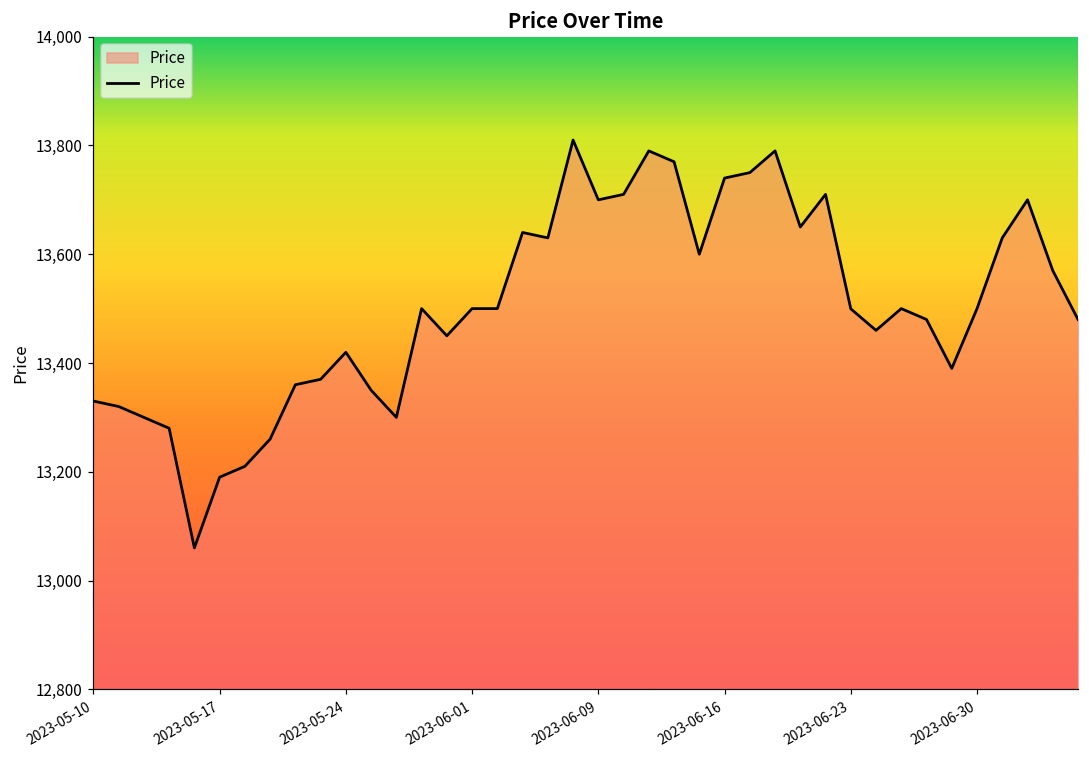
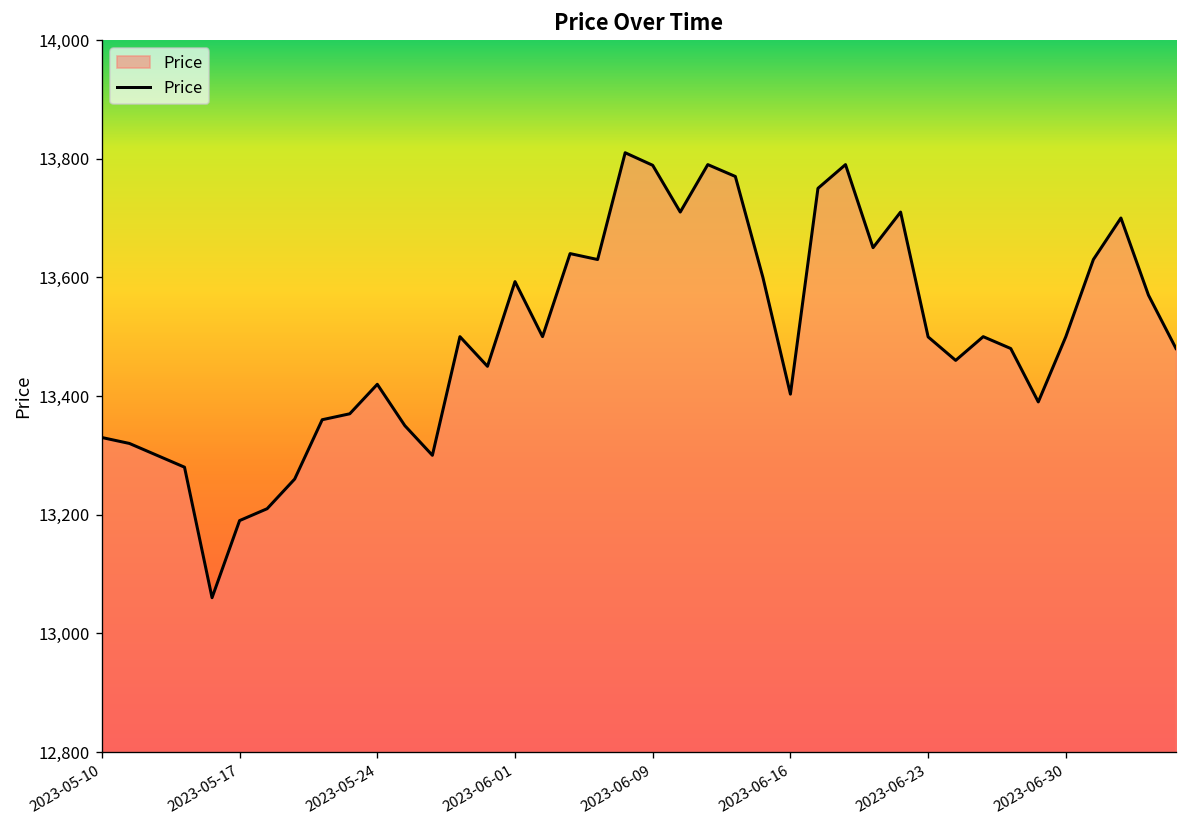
  {
    "2023-05-10": "13,330",
    "2023-05-17": "13,190",
    "2023-05-24": "13,420",
-   "2023-06-01": "13,500",
-   "2023-06-09": "13,700",
-   "2023-06-16": "13,740",
+   "2023-06-01": "13,590",
+   "2023-06-09": "13,790",
+   "2023-06-16": "13,400",
    "2023-06-23": "13,500",
    "2023-06-30": "13,500"
  }
